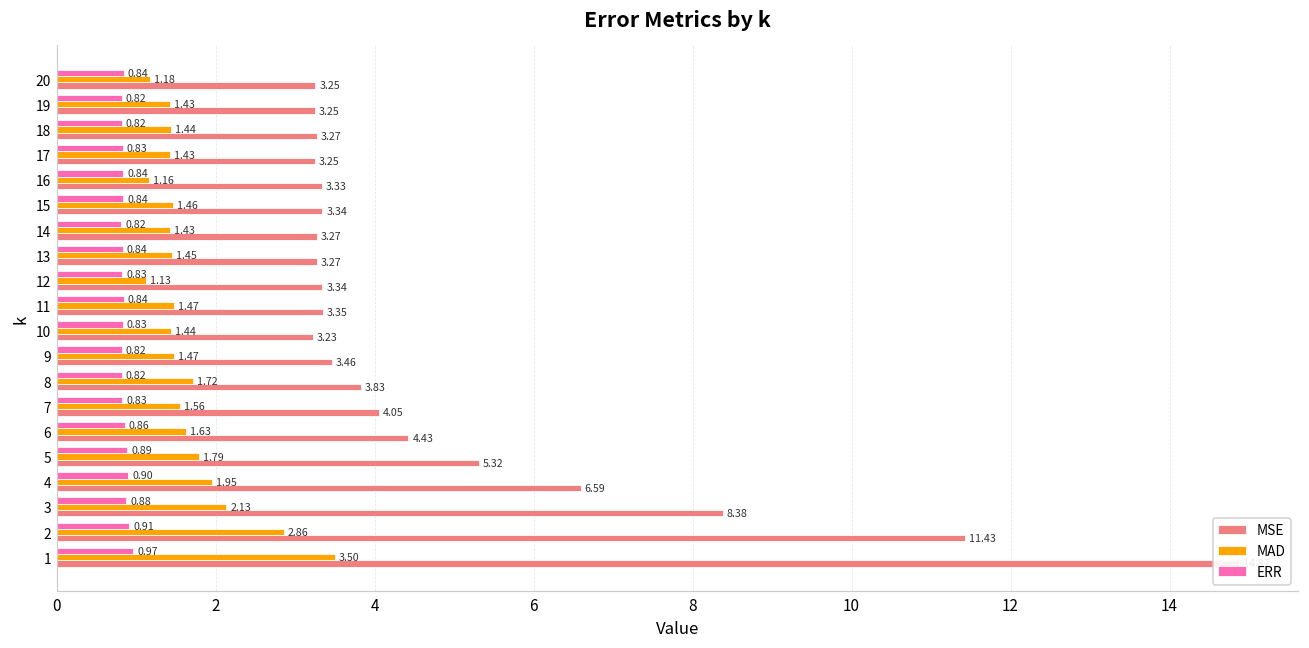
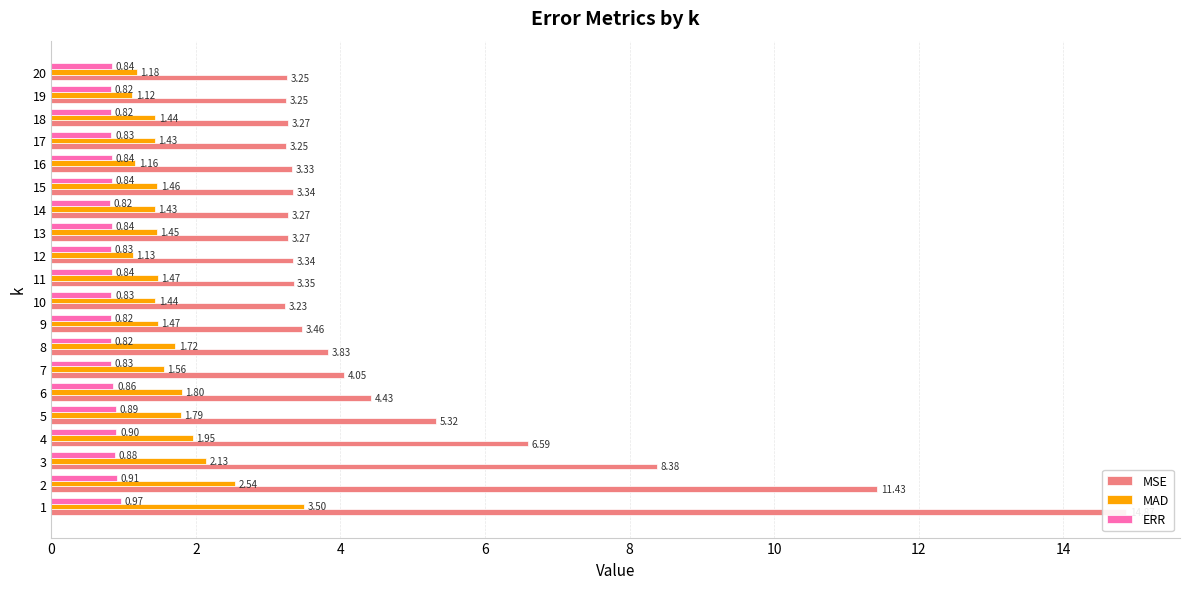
  {
    "MAD": {
      "20": 1.18,
-     "19": 1.43,
+     "19": 1.12,
      "18": 1.44,
      "17": 1.43,
      "16": 1.16,
      "15": 1.46,
      "14": 1.43,
      "13": 1.45,
      "12": 1.13,
      "11": 1.47,
      "10": 1.44,
      "9": 1.47,
      "8": 1.72,
      "7": 1.56,
-     "6": 1.63,
+     "6": 1.80,
      "5": 1.79,
      "4": 1.95,
      "3": 2.13,
-     "2": 2.86,
+     "2": 2.54,
      "1": 3.50
    }
  }
